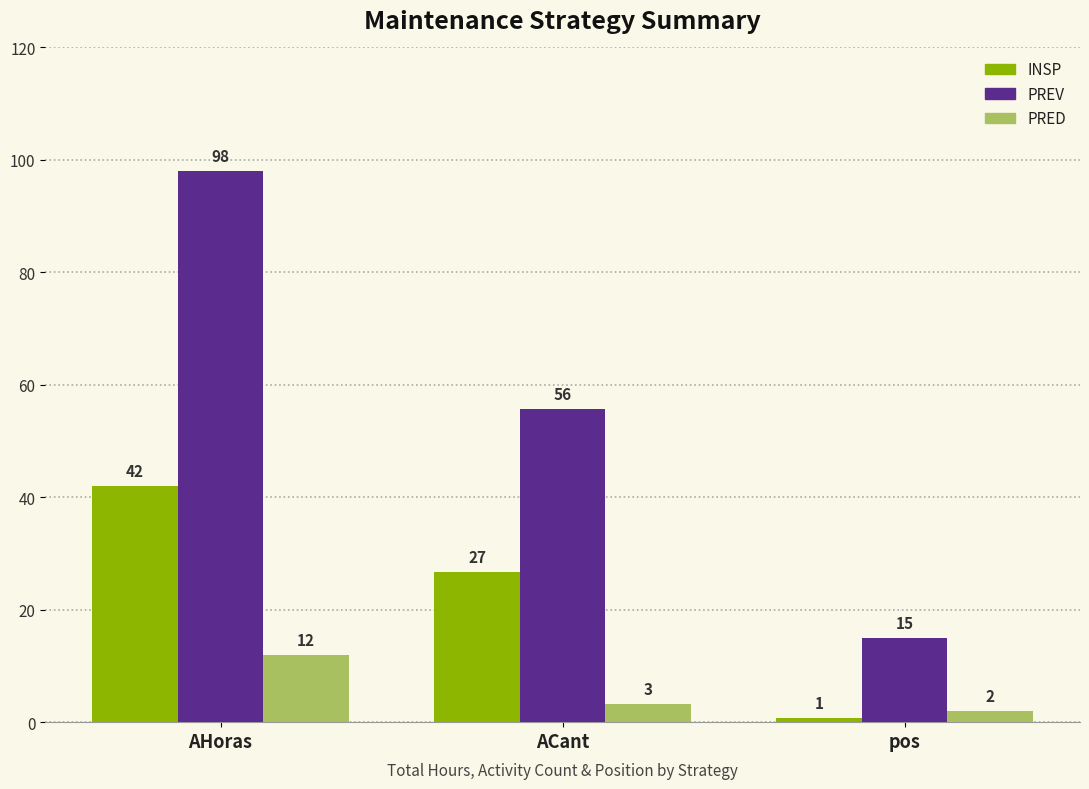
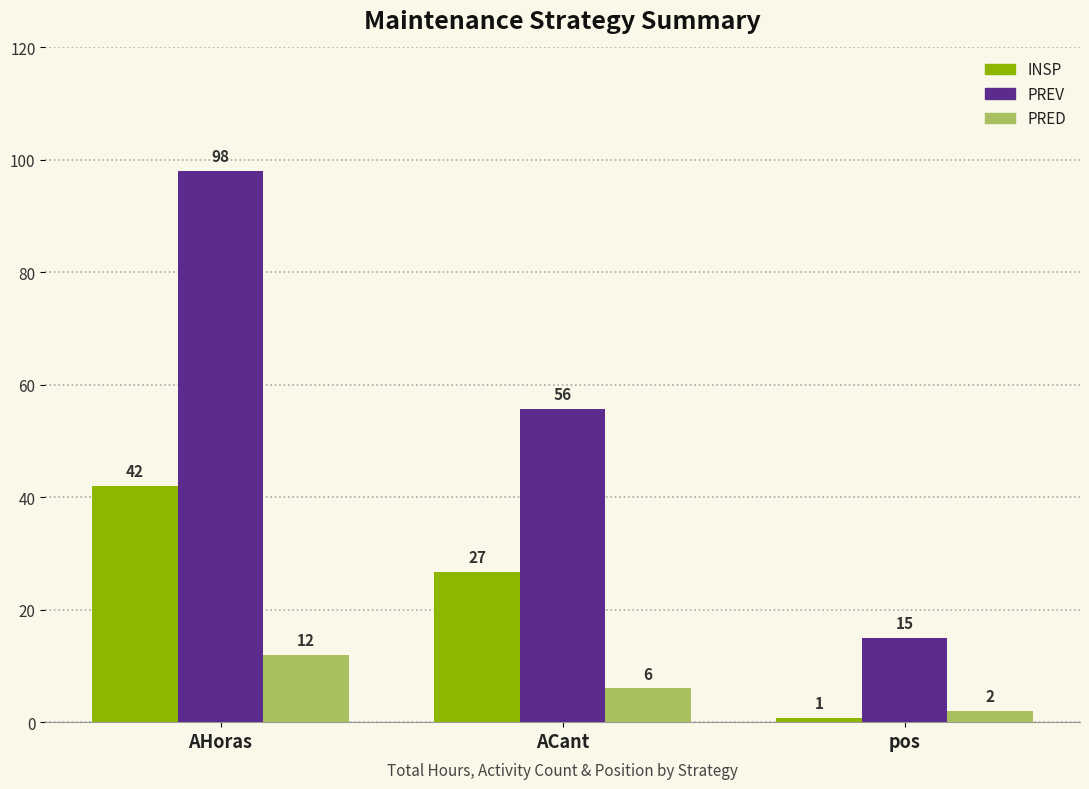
  {
    "INSP": {
      "AHoras": 42,
      "ACant": 27,
      "pos": 1
    },
    "PREV": {
      "AHoras": 98,
      "ACant": 56,
      "pos": 15
    },
    "PRED": {
      "AHoras": 12,
-     "ACant": 3,
+     "ACant": 6,
      "pos": 2
    }
  }
